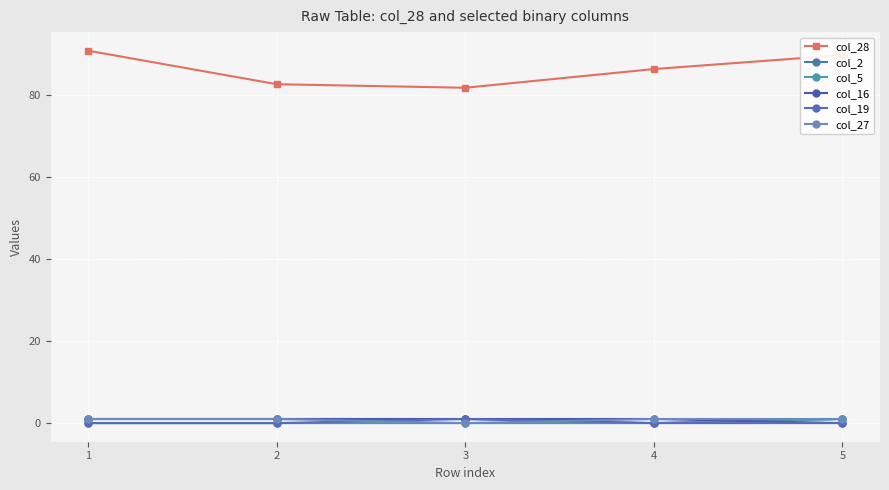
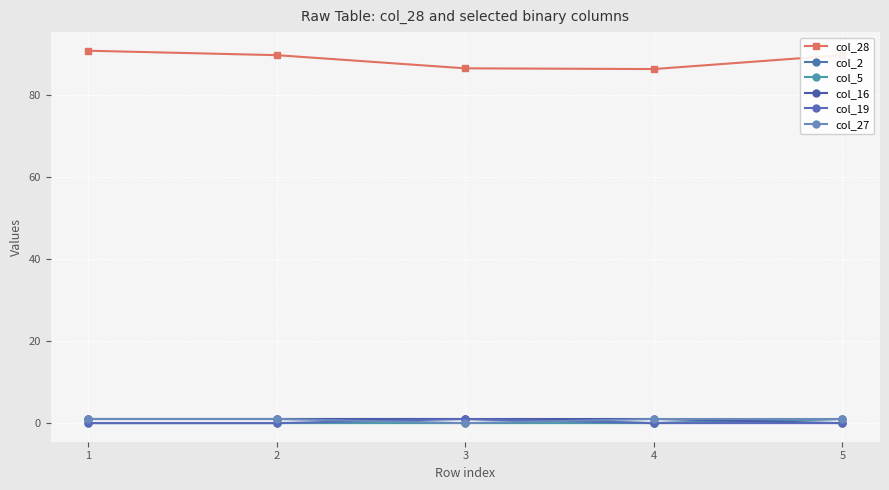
  {
    "col_28": {
      "1": 91,
-     "2": 83,
-     "3": 82,
+     "2": 90,
+     "3": 86,
      "4": 86
    }
  }
